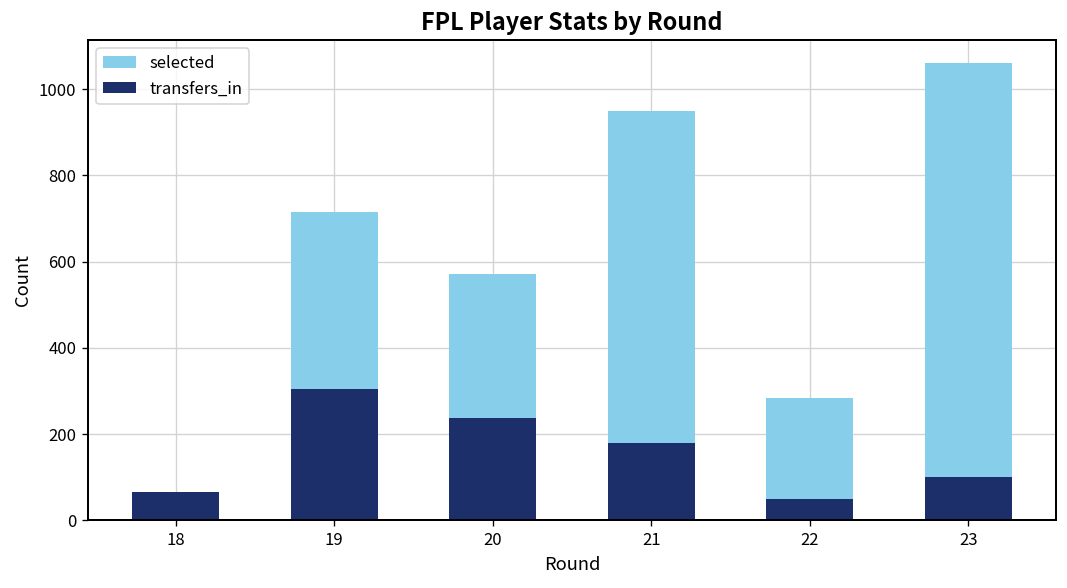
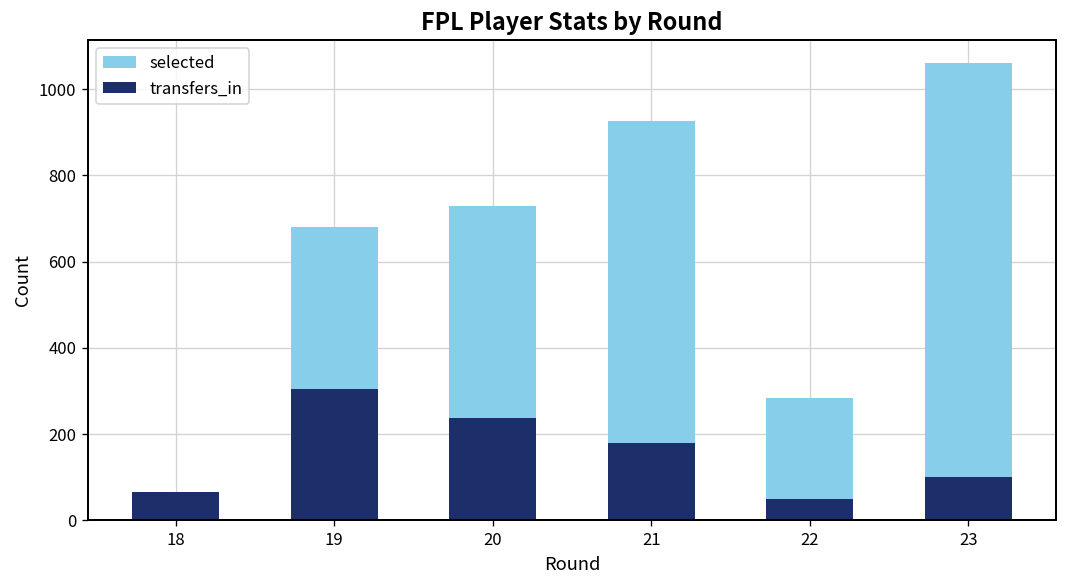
  {
    "selected": {
      "18": 0,
-     "19": 720,
-     "20": 570,
-     "21": 950,
+     "19": 680,
+     "20": 730,
+     "21": 930,
      "22": 280,
      "23": 1060
    },
    "transfers_in": {
      "18": 70
    }
  }
